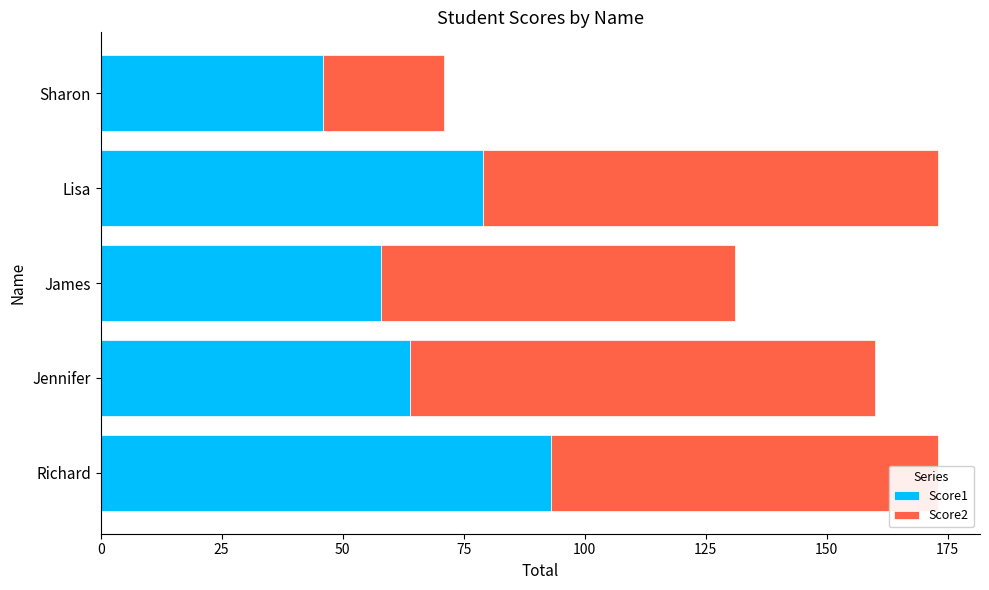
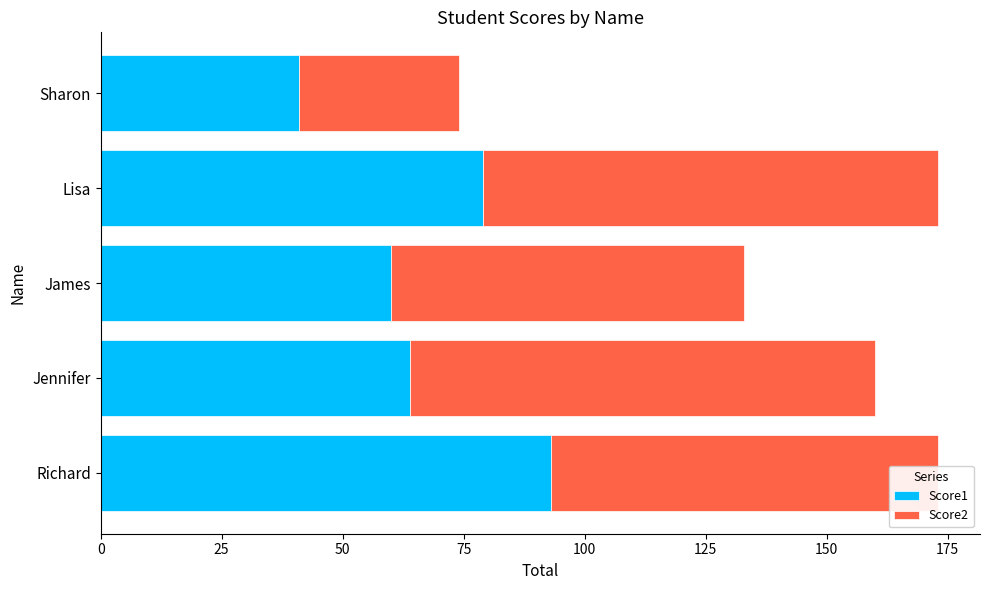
  {
    "Score1": {
-     "Sharon": 46,
+     "Sharon": 41,
      "Lisa": 79,
-     "James": 58,
+     "James": 60,
      "Jennifer": 64,
      "Richard": 93
    },
    "Score2": {
-     "Sharon": 25,
+     "Sharon": 33,
      "Lisa": 94,
      "James": 73,
      "Jennifer": 96
    }
  }
